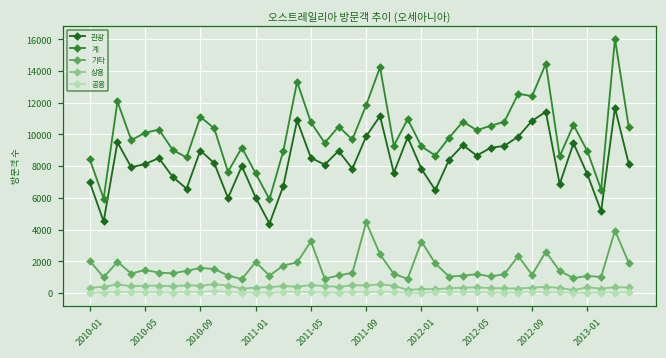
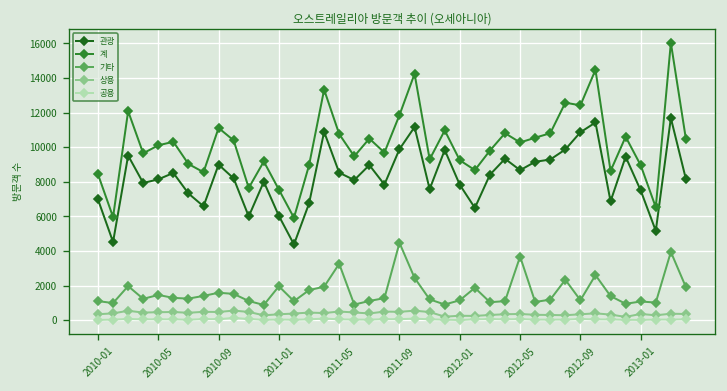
  {
    "기타": {
-     "2010-01": 2000,
+     "2010-01": 1100,
      "2010-05": 1500,
      "2010-09": 1600,
      "2011-01": 2000,
      "2011-05": 3300,
      "2011-09": 4500,
-     "2012-01": 3200,
-     "2012-05": 1200,
+     "2012-01": 1100,
+     "2012-05": 3700,
      "2012-09": 1200,
      "2013-01": 1100
    }
  }
